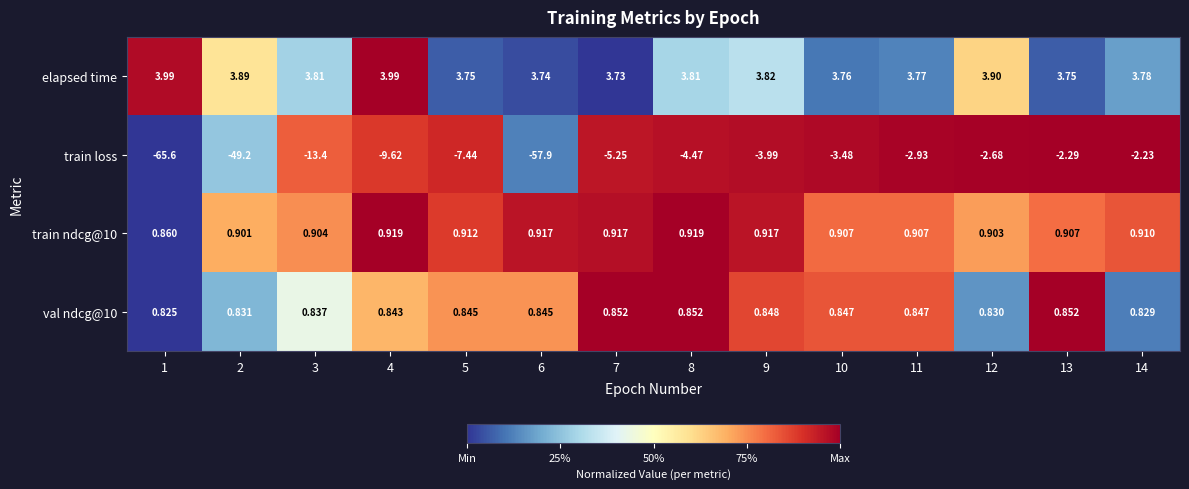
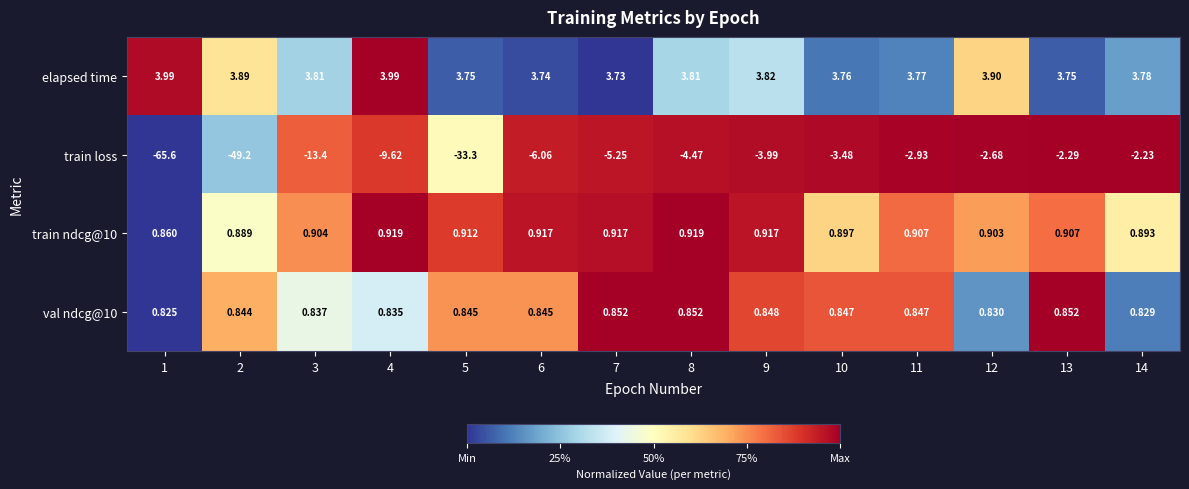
  {
    "elapsed time": {
      "1": 3.99,
      "2": 3.89,
      "3": 3.81,
      "4": 3.99,
      "5": 3.75,
      "6": 3.74,
      "7": 3.73,
      "8": 3.81,
      "9": 3.82,
      "10": 3.76,
      "11": 3.77,
      "12": 3.90,
      "13": 3.75,
      "14": 3.78
    },
    "train loss": {
      "1": -65.6,
      "2": -49.2,
      "3": -13.4,
      "4": -9.62,
-     "5": -7.44,
-     "6": -57.9,
+     "5": -33.3,
+     "6": -6.06,
      "7": -5.25,
      "8": -4.47,
      "9": -3.99,
      "10": -3.48,
      "11": -2.93,
      "12": -2.68,
      "13": -2.29,
      "14": -2.23
    },
    "train ndcg@10": {
      "1": 0.860,
-     "2": 0.901,
+     "2": 0.889,
      "3": 0.904,
      "4": 0.919,
      "5": 0.912,
      "6": 0.917,
      "7": 0.917,
      "8": 0.919,
      "9": 0.917,
-     "10": 0.907,
+     "10": 0.897,
      "11": 0.907,
      "12": 0.903,
      "13": 0.907,
-     "14": 0.910
+     "14": 0.893
    },
    "val ndcg@10": {
      "1": 0.825,
-     "2": 0.831,
+     "2": 0.844,
      "3": 0.837,
-     "4": 0.843,
+     "4": 0.835,
      "5": 0.845,
      "6": 0.845,
      "7": 0.852,
      "8": 0.852,
      "9": 0.848,
      "10": 0.847,
      "11": 0.847,
      "12": 0.830,
      "13": 0.852,
      "14": 0.829
    }
  }
